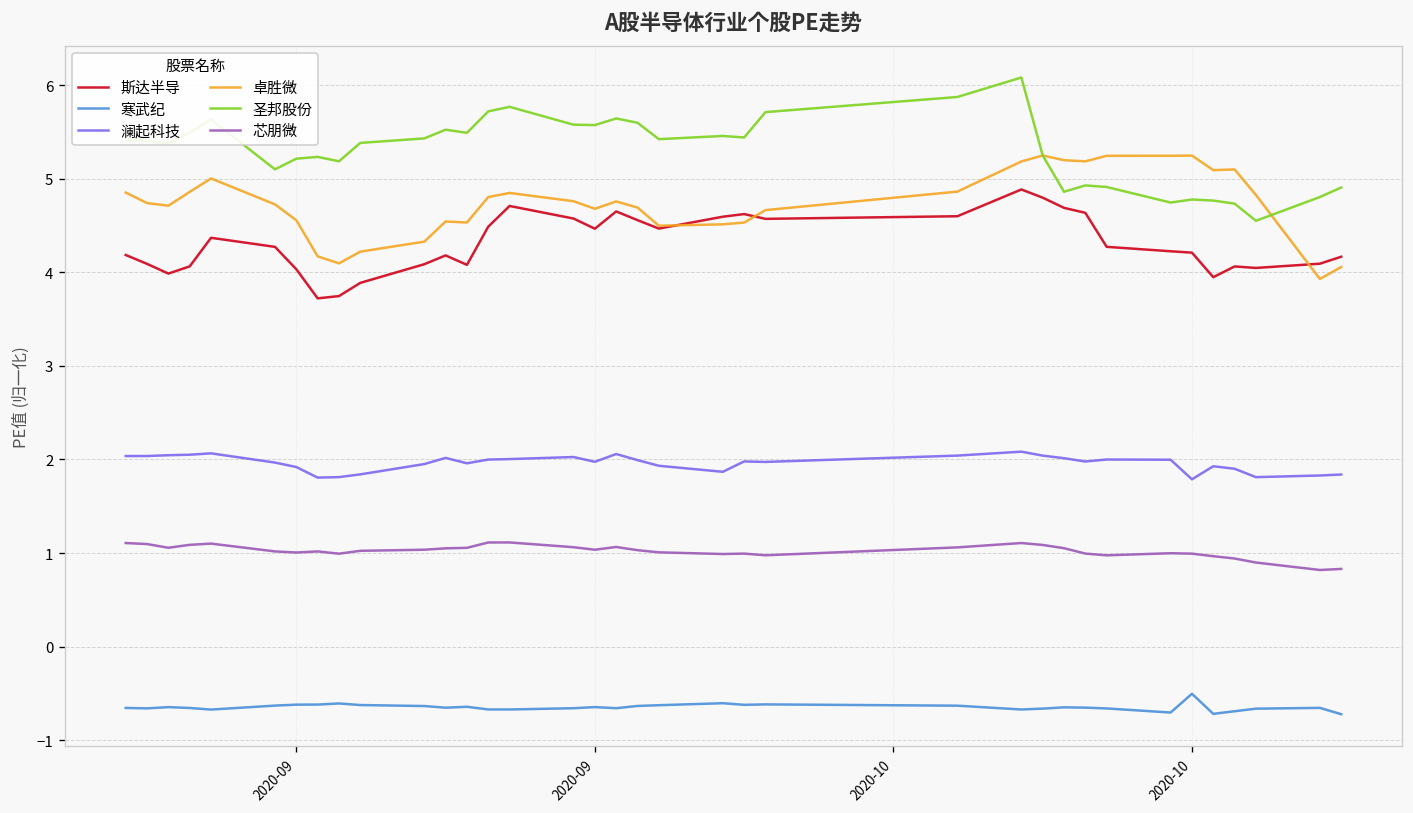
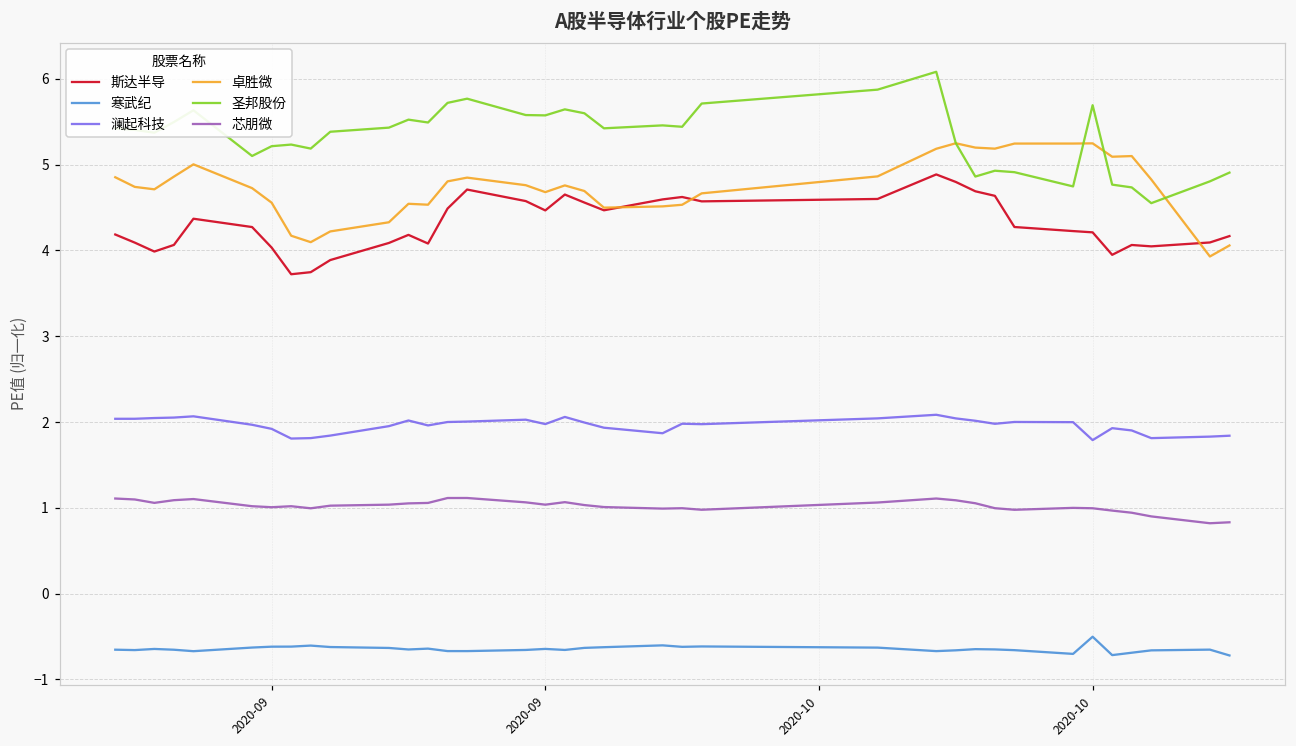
  {
    "斯达半导": {
      "2020-10": 4.2
    },
    "寒武纪": {
      "2020-10": -0.5
    },
    "澜起科技": {
      "2020-10": 1.8
    },
    "卓胜微": {
      "2020-10": 5.2
    },
    "圣邦股份": {
-     "2020-10": 4.8
+     "2020-10": 5.7
    },
    "芯朋微": {
      "2020-10": 1.0
    }
  }
